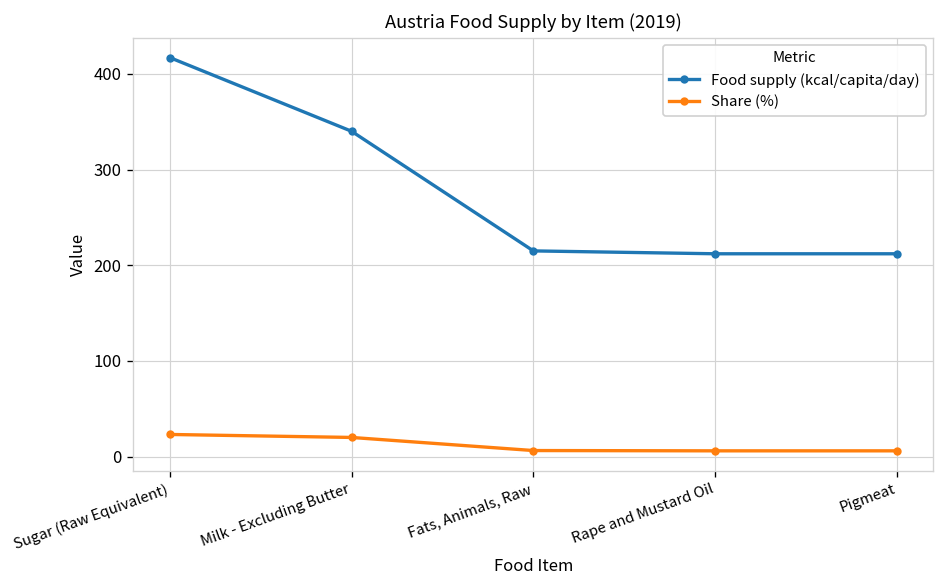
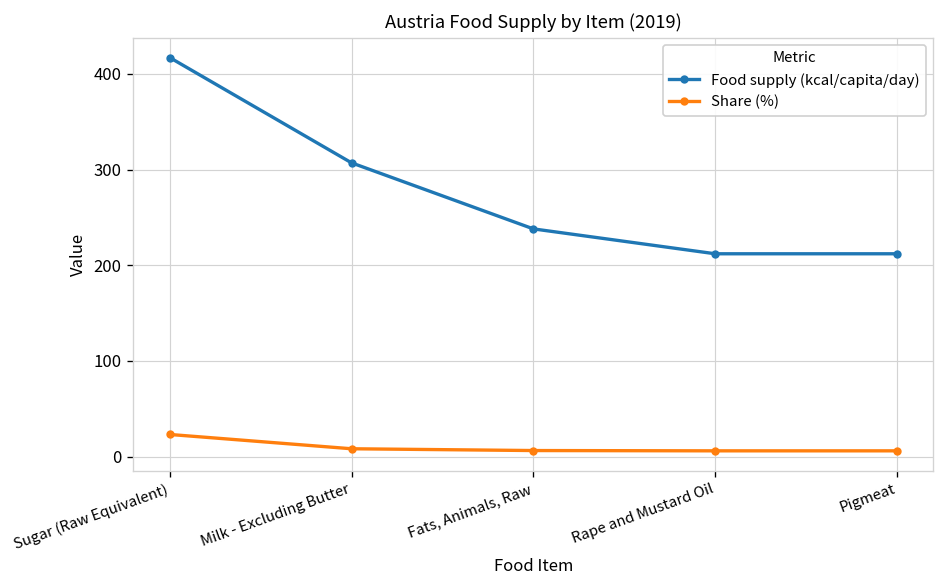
  {
    "Food supply (kcal/capita/day)": {
      "Sugar (Raw Equivalent)": 420,
-     "Milk - Excluding Butter": 340,
-     "Fats, Animals, Raw": 220,
+     "Milk - Excluding Butter": 310,
+     "Fats, Animals, Raw": 240,
      "Rape and Mustard Oil": 210,
      "Pigmeat": 210
    },
    "Share (%)": {
      "Sugar (Raw Equivalent)": 20,
-     "Milk - Excluding Butter": 20,
+     "Milk - Excluding Butter": 10,
      "Fats, Animals, Raw": 10,
      "Rape and Mustard Oil": 10,
      "Pigmeat": 10
    }
  }
